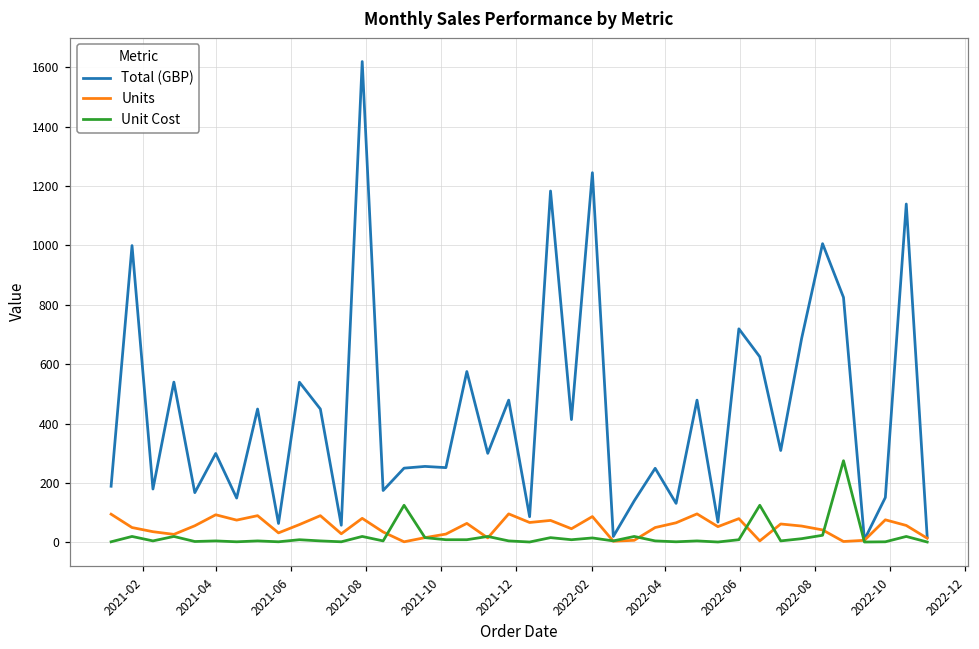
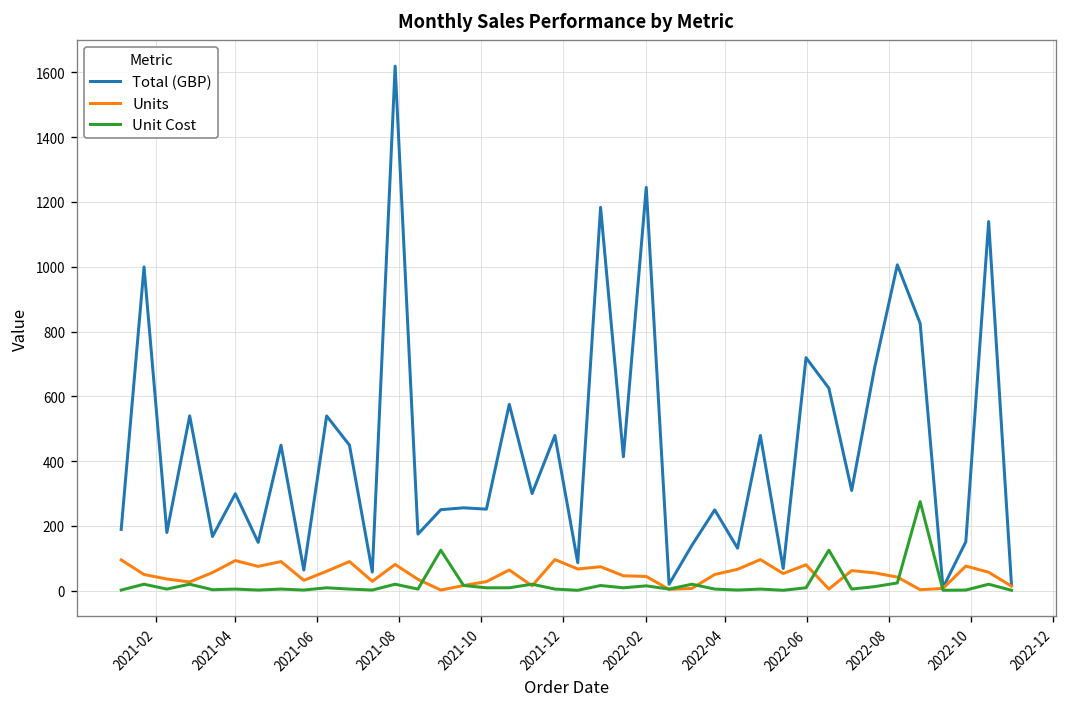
  {
    "Total (GBP)": {
      "2021-04": 300,
      "2022-02": 1240
    },
    "Units": {
      "2021-04": 90,
-     "2022-02": 90
+     "2022-02": 40
    },
    "Unit Cost": {
      "2021-04": 0,
      "2022-02": 20
    }
  }
